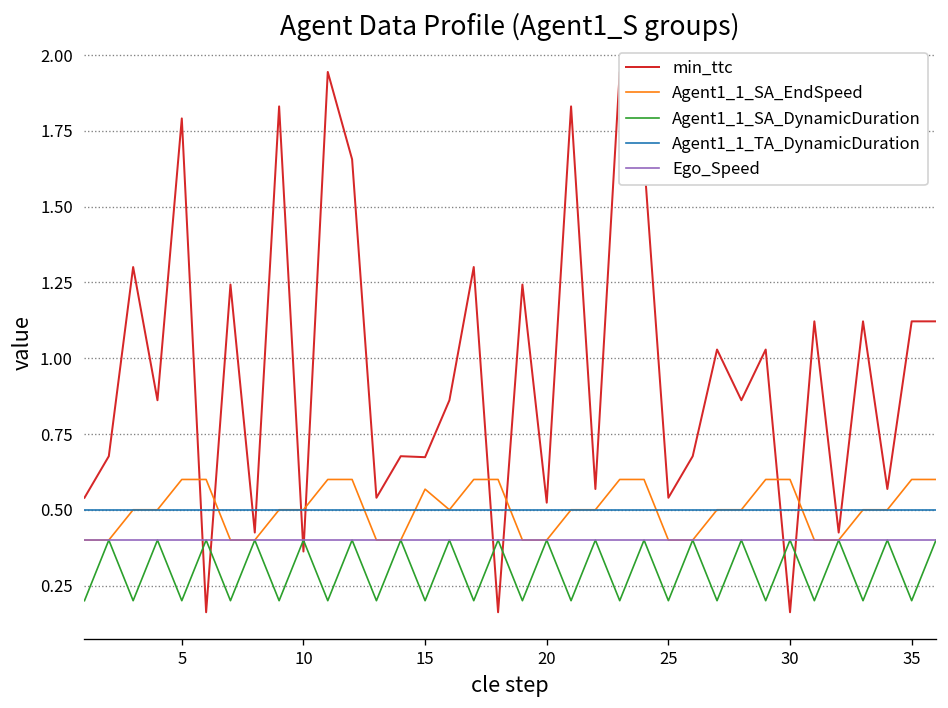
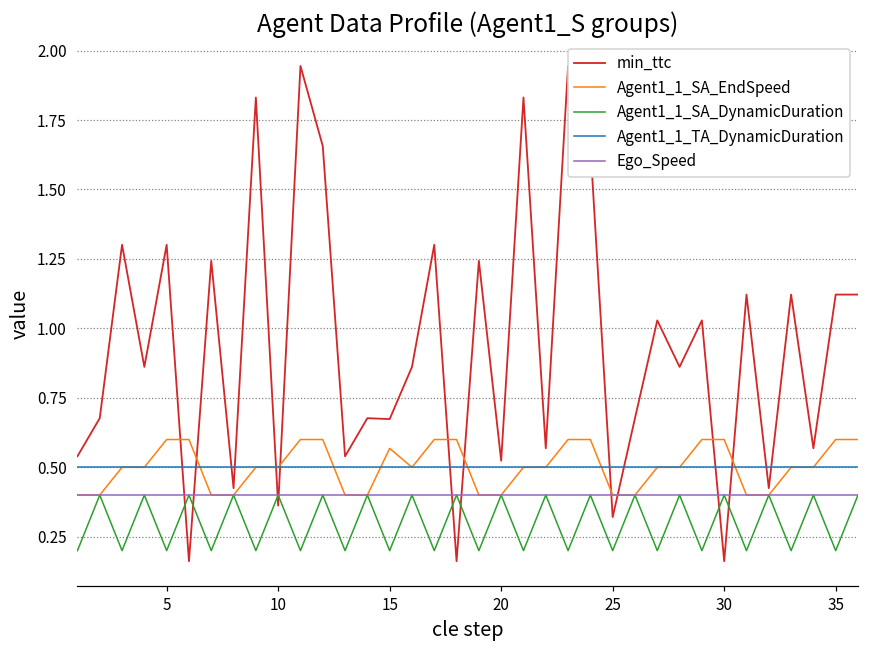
  {
    "min_ttc": {
-     "5": 1.79,
+     "5": 1.30,
      "10": 0.36,
      "15": 0.67,
      "20": 0.52,
-     "25": 0.54,
+     "25": 0.32,
      "30": 0.16,
      "35": 1.12
    },
    "Agent1_1_SA_EndSpeed": {
      "5": 0.60,
      "15": 0.57,
      "30": 0.60,
      "35": 0.60
    },
    "Agent1_1_SA_DynamicDuration": {
      "5": 0.20,
      "15": 0.20,
      "25": 0.20,
      "35": 0.20
    },
    "Agent1_1_TA_DynamicDuration": {
      "5": 0.50,
      "15": 0.50,
      "20": 0.50,
      "25": 0.50,
      "30": 0.50,
      "35": 0.50
    },
    "Ego_Speed": {
      "5": 0.40,
      "15": 0.40,
      "35": 0.40
    }
  }
